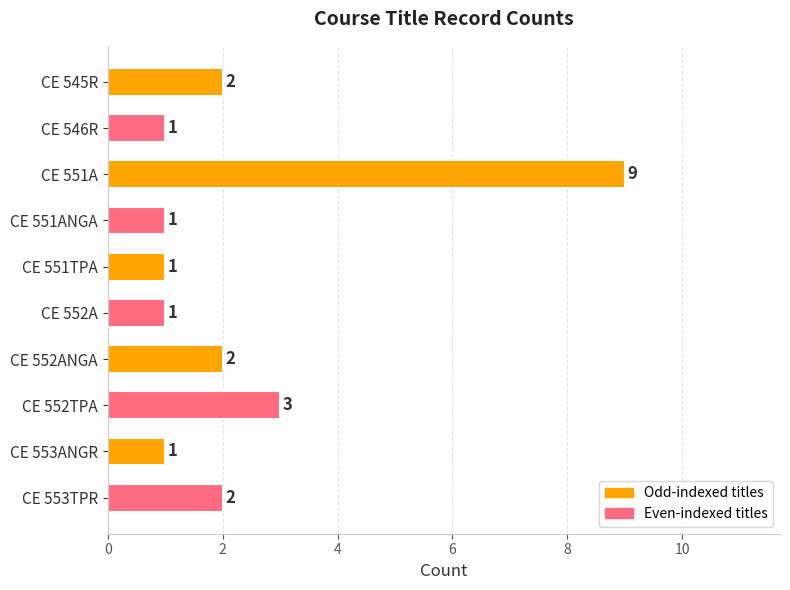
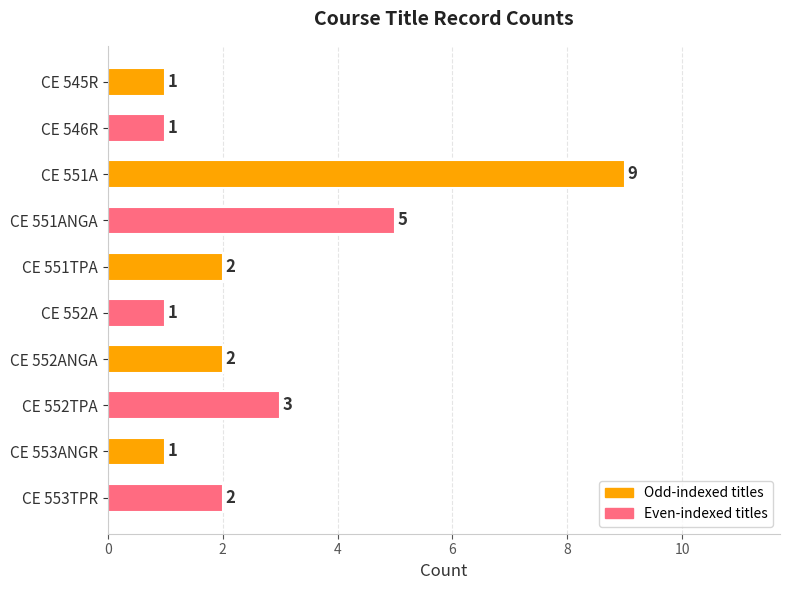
  {
-   "CE 545R": 2,
+   "CE 545R": 1,
    "CE 546R": 1,
    "CE 551A": 9,
-   "CE 551ANGA": 1,
-   "CE 551TPA": 1,
+   "CE 551ANGA": 5,
+   "CE 551TPA": 2,
    "CE 552A": 1,
    "CE 552ANGA": 2,
    "CE 552TPA": 3,
    "CE 553ANGR": 1,
    "CE 553TPR": 2
  }
